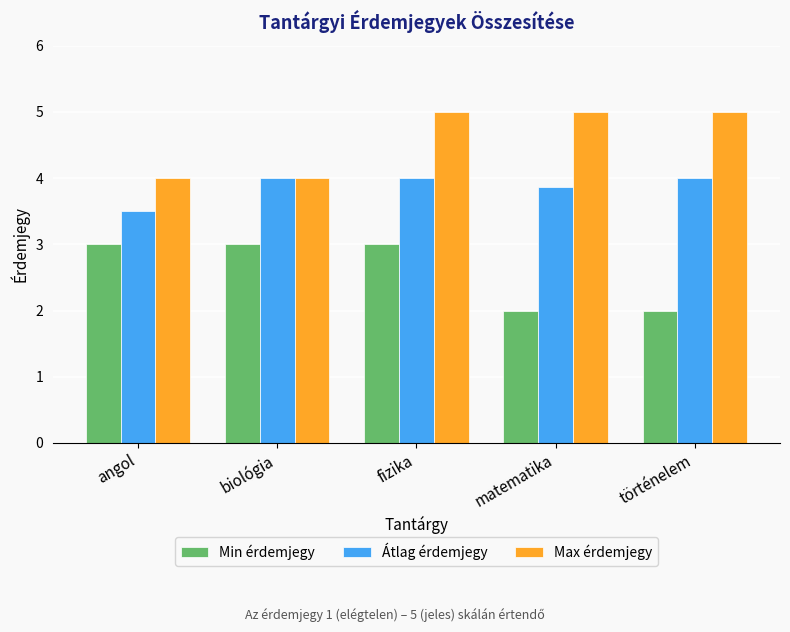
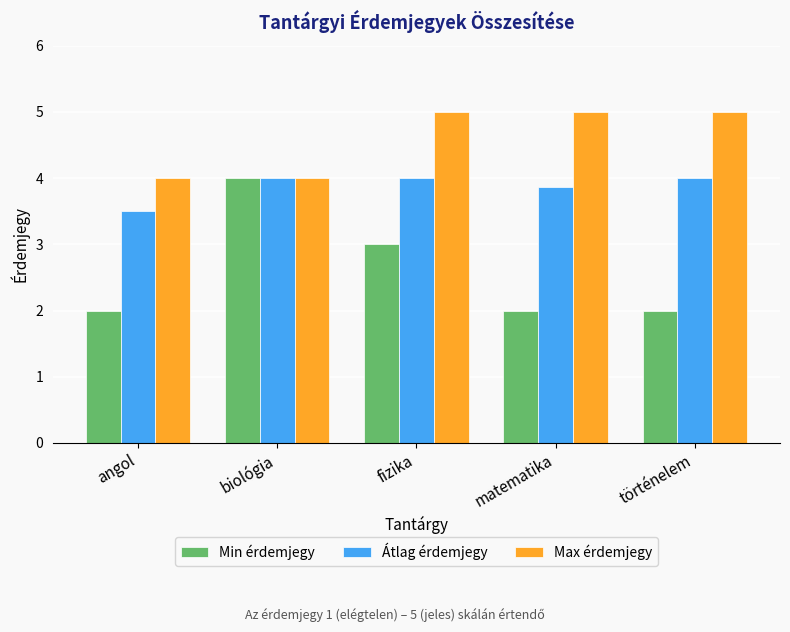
  {
    "Min érdemjegy": {
-     "angol": 3,
-     "biológia": 3,
+     "angol": 2,
+     "biológia": 4,
      "fizika": 3,
      "matematika": 2,
      "történelem": 2
    },
    "Átlag érdemjegy": {
      "angol": 3.5,
      "biológia": 4,
      "fizika": 4,
      "matematika": 3.9,
      "történelem": 4
    },
    "Max érdemjegy": {
      "angol": 4,
      "biológia": 4,
      "fizika": 5,
      "matematika": 5,
      "történelem": 5
    }
  }
